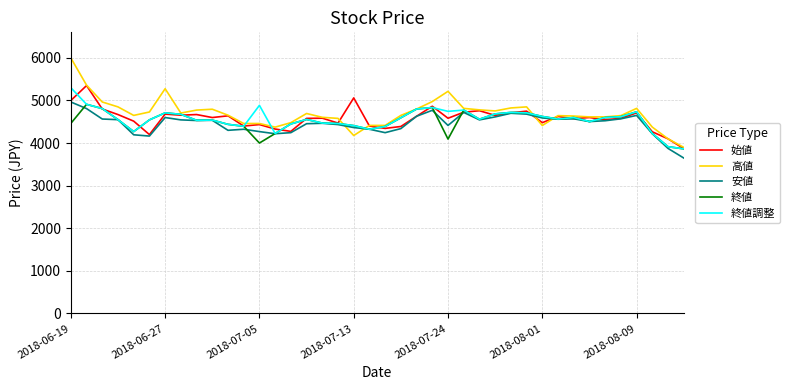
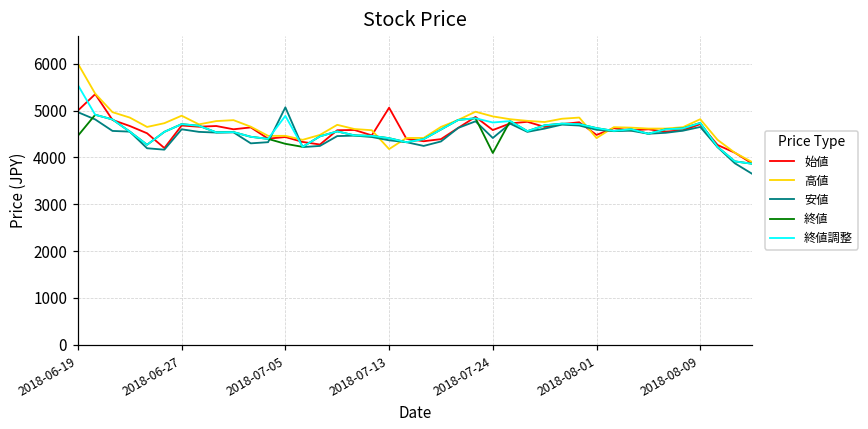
  {
    "始値": {
      "2018-07-13": 5100,
      "2018-07-24": 4600,
      "2018-08-01": 4500
    },
    "高値": {
      "2018-06-19": 6000,
-     "2018-06-27": 5300,
+     "2018-06-27": 4900,
      "2018-07-13": 4200,
-     "2018-07-24": 5200,
+     "2018-07-24": 4900,
      "2018-08-01": 4400,
      "2018-08-09": 4800
    },
    "安値": {
      "2018-06-27": 4600,
-     "2018-07-05": 4300,
+     "2018-07-05": 5100,
      "2018-07-24": 4400,
      "2018-08-09": 4700
    },
    "終値": {
      "2018-06-19": 4500,
-     "2018-07-05": 4000,
+     "2018-07-05": 4300,
      "2018-07-24": 4100
    },
    "終値調整": {
-     "2018-06-19": 5300,
+     "2018-06-19": 5500,
      "2018-07-05": 4900,
      "2018-07-24": 4700
    }
  }
